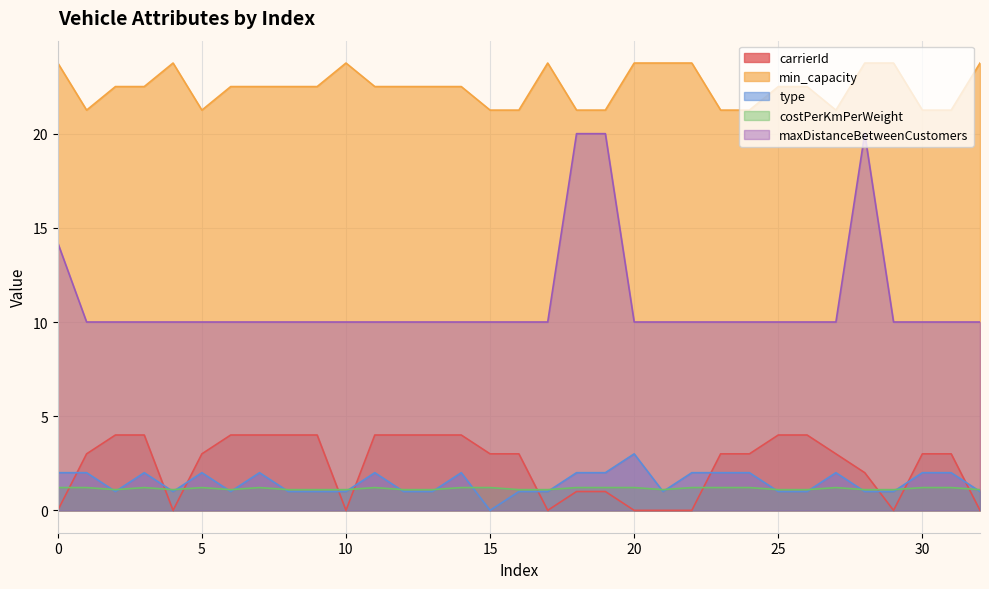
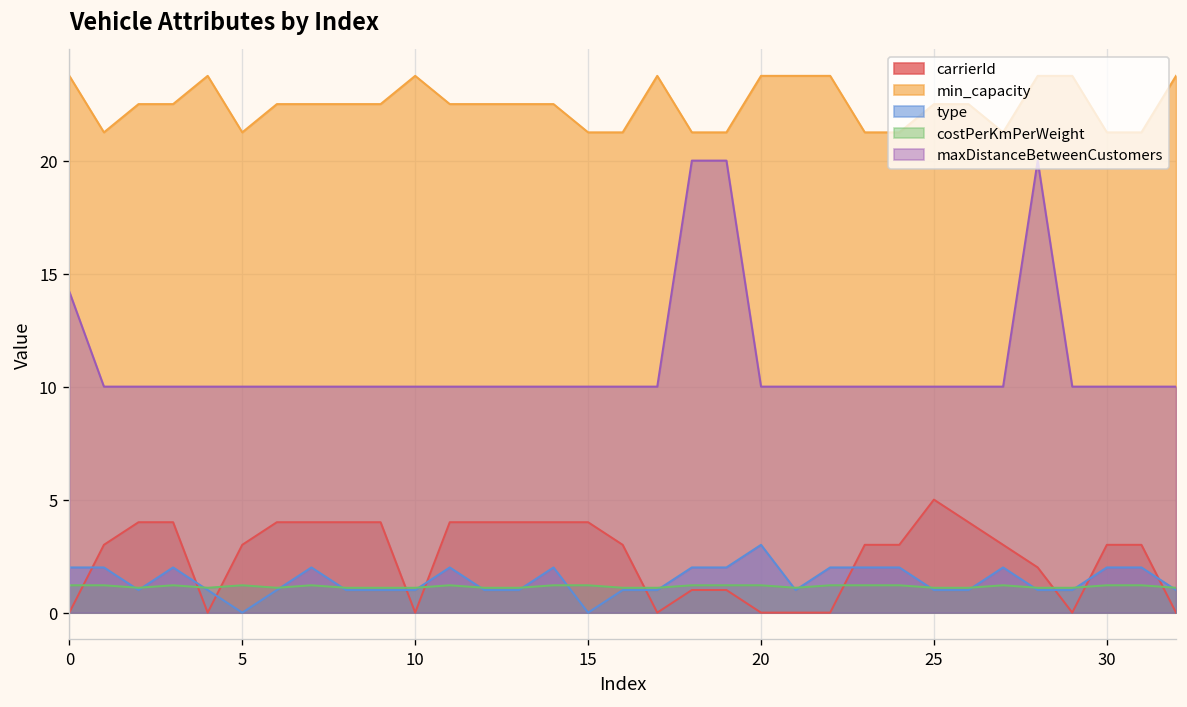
  {
    "carrierId": {
      "0": 0,
      "5": 3,
      "10": 0,
-     "15": 3,
+     "15": 4,
      "20": 0,
-     "25": 4,
+     "25": 5,
      "30": 3
    },
    "min_capacity": {
      "0": 23.8,
      "5": 21.3,
      "10": 23.8,
      "15": 21.3,
      "20": 23.8
    },
    "type": {
      "0": 2,
-     "5": 2,
+     "5": 0,
      "15": 0,
      "20": 3,
      "30": 2
    },
    "costPerKmPerWeight": {
      "0": 1.2,
      "5": 1.2,
      "15": 1.2,
      "20": 1.2,
      "30": 1.2
    },
    "maxDistanceBetweenCustomers": {
      "0": 14.2,
      "5": 10,
      "10": 10,
      "15": 10,
      "20": 10,
      "25": 10,
      "30": 10
    }
  }
